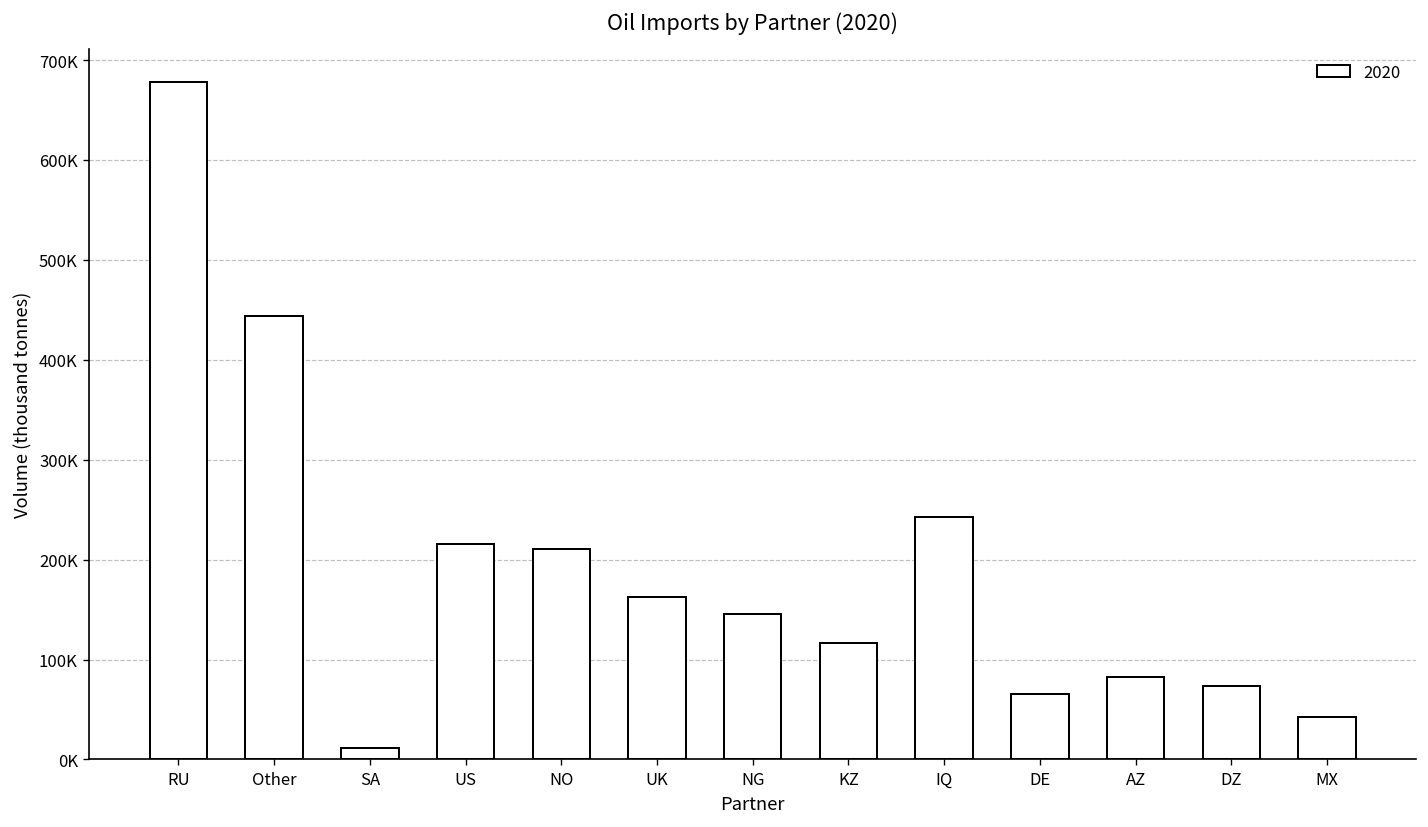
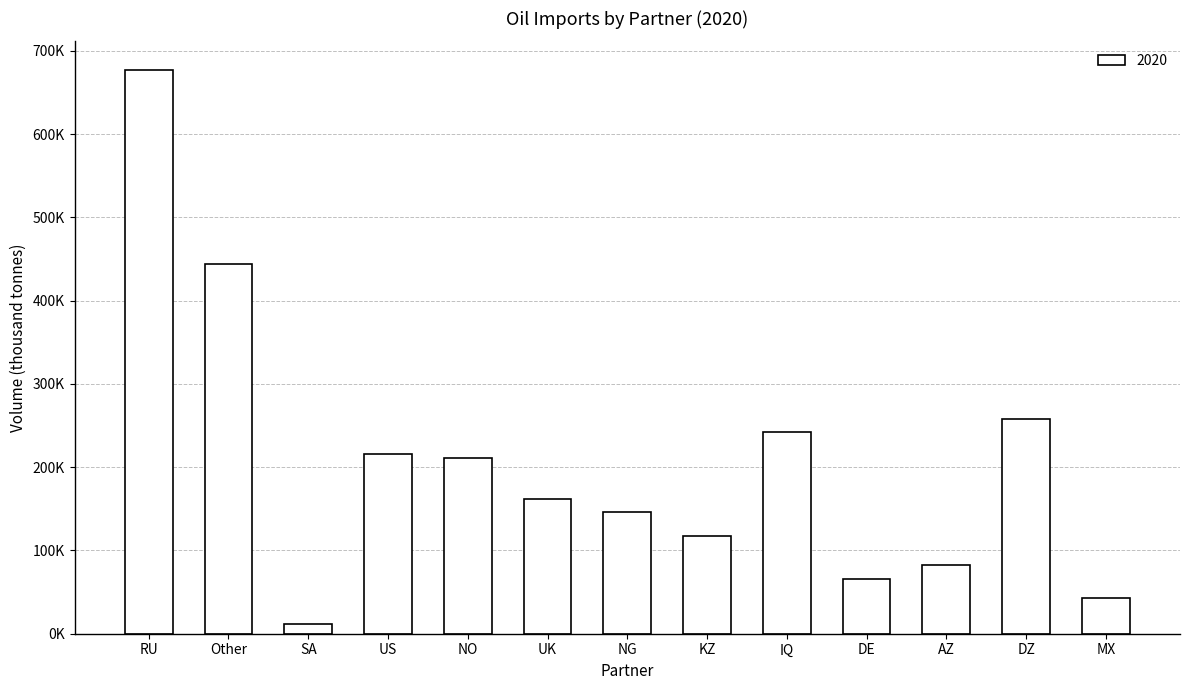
  {
    "RU": 680000,
    "Other": 440000,
    "SA": 10000,
    "US": 220000,
    "NO": 210000,
    "UK": 160000,
    "NG": 150000,
    "KZ": 120000,
    "IQ": 240000,
    "DE": 70000,
    "AZ": 80000,
-   "DZ": 70000,
+   "DZ": 260000,
    "MX": 40000
  }
